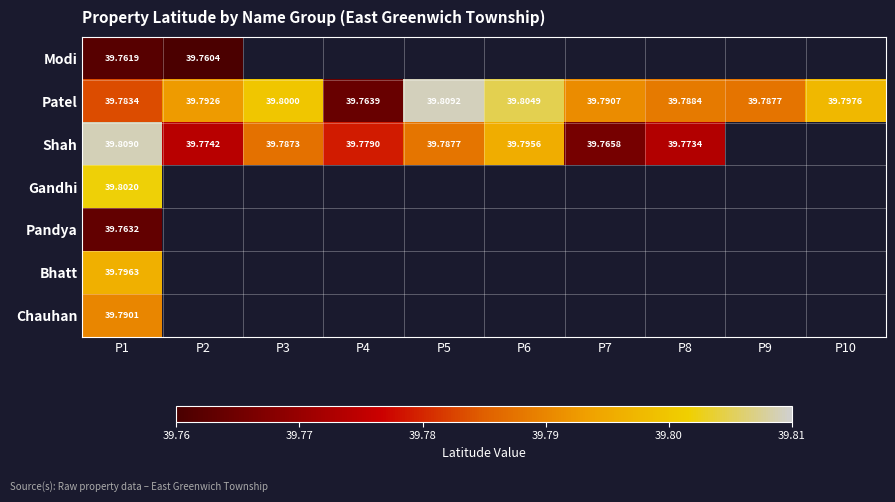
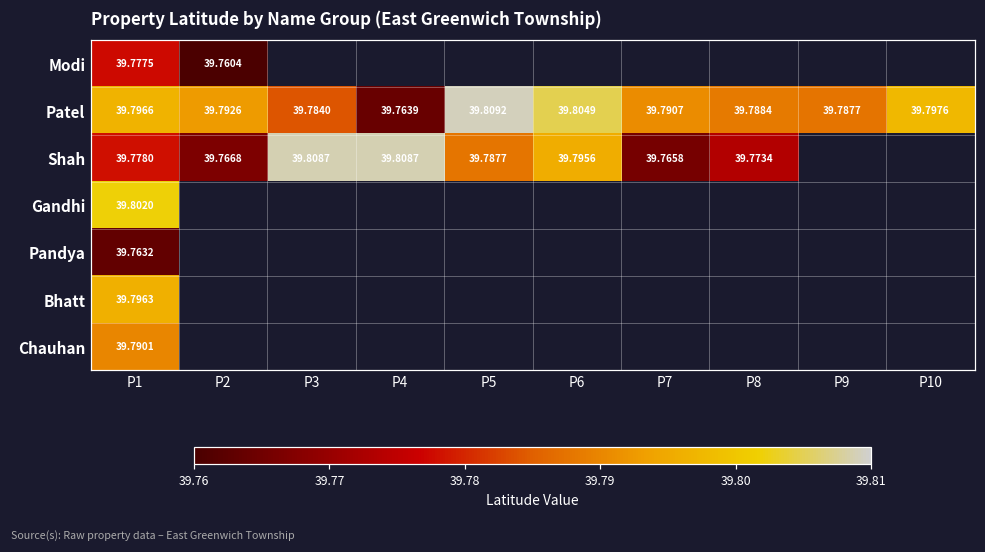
  {
    "Modi": {
-     "P1": 39.7619,
+     "P1": 39.7775,
      "P2": 39.7604
    },
    "Patel": {
-     "P1": 39.7834,
+     "P1": 39.7966,
      "P2": 39.7926,
-     "P3": 39.8000,
+     "P3": 39.7840,
      "P4": 39.7639,
      "P5": 39.8092,
      "P6": 39.8049,
      "P7": 39.7907,
      "P8": 39.7884,
      "P9": 39.7877,
      "P10": 39.7976
    },
    "Shah": {
-     "P1": 39.8090,
-     "P2": 39.7742,
-     "P3": 39.7873,
-     "P4": 39.7790,
+     "P1": 39.7780,
+     "P2": 39.7668,
+     "P3": 39.8087,
+     "P4": 39.8087,
      "P5": 39.7877,
      "P6": 39.7956,
      "P7": 39.7658,
      "P8": 39.7734
    },
    "Gandhi": {
      "P1": 39.8020
    },
    "Pandya": {
      "P1": 39.7632
    },
    "Bhatt": {
      "P1": 39.7963
    },
    "Chauhan": {
      "P1": 39.7901
    }
  }
